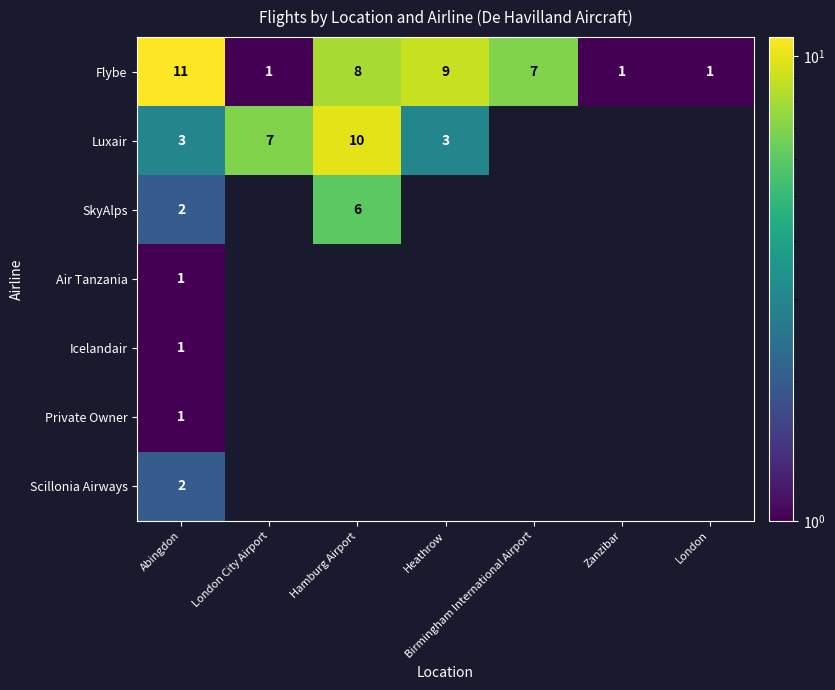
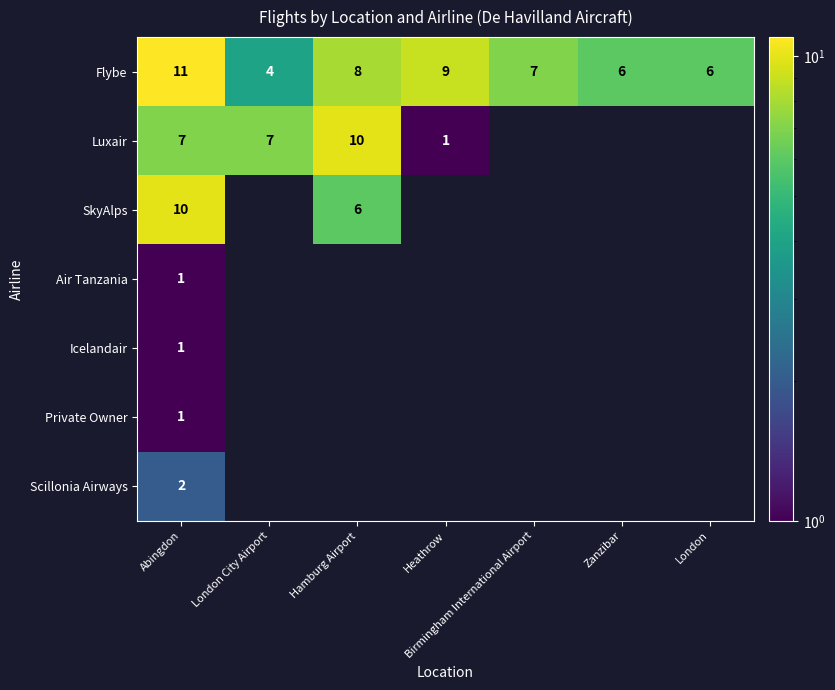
  {
    "Flybe": {
      "Abingdon": 11,
-     "London City Airport": 1,
+     "London City Airport": 4,
      "Hamburg Airport": 8,
      "Heathrow": 9,
      "Birmingham International Airport": 7,
-     "Zanzibar": 1,
-     "London": 1
+     "Zanzibar": 6,
+     "London": 6
    },
    "Luxair": {
-     "Abingdon": 3,
+     "Abingdon": 7,
      "London City Airport": 7,
      "Hamburg Airport": 10,
-     "Heathrow": 3
+     "Heathrow": 1
    },
    "SkyAlps": {
-     "Abingdon": 2,
+     "Abingdon": 10,
      "Hamburg Airport": 6
    },
    "Air Tanzania": {
      "Abingdon": 1
    },
    "Icelandair": {
      "Abingdon": 1
    },
    "Private Owner": {
      "Abingdon": 1
    },
    "Scillonia Airways": {
      "Abingdon": 2
    }
  }
